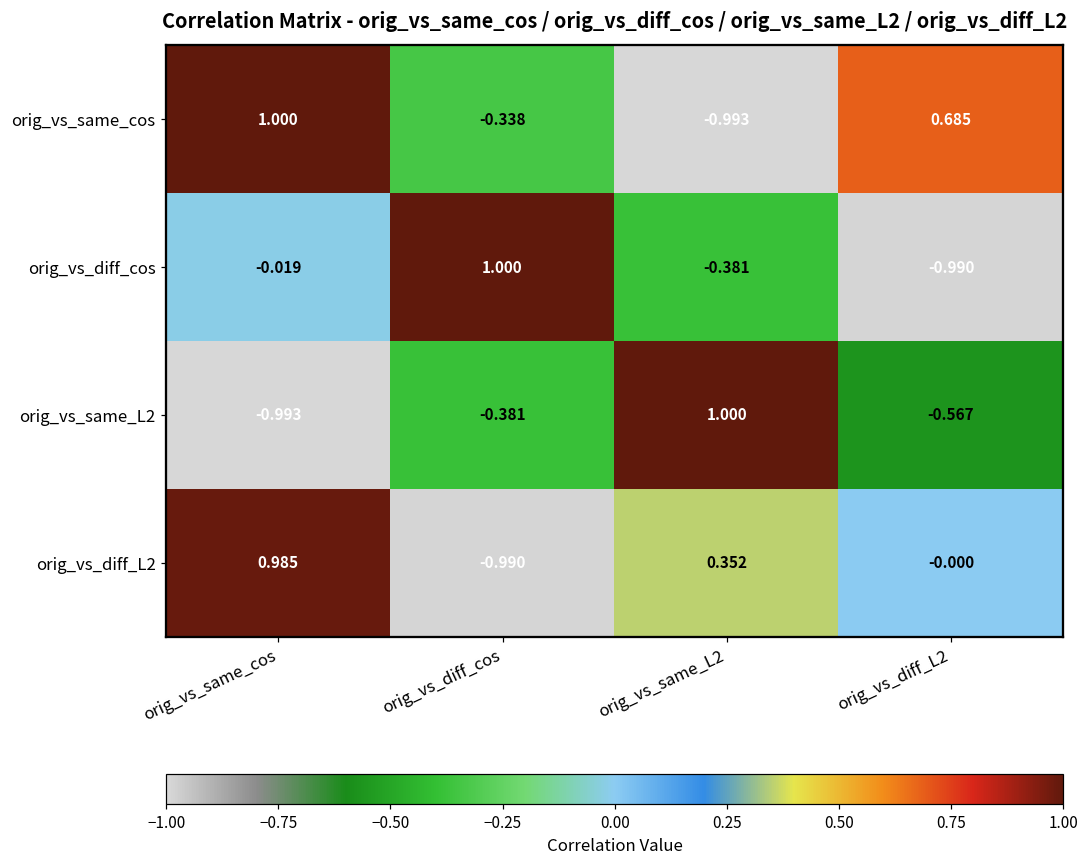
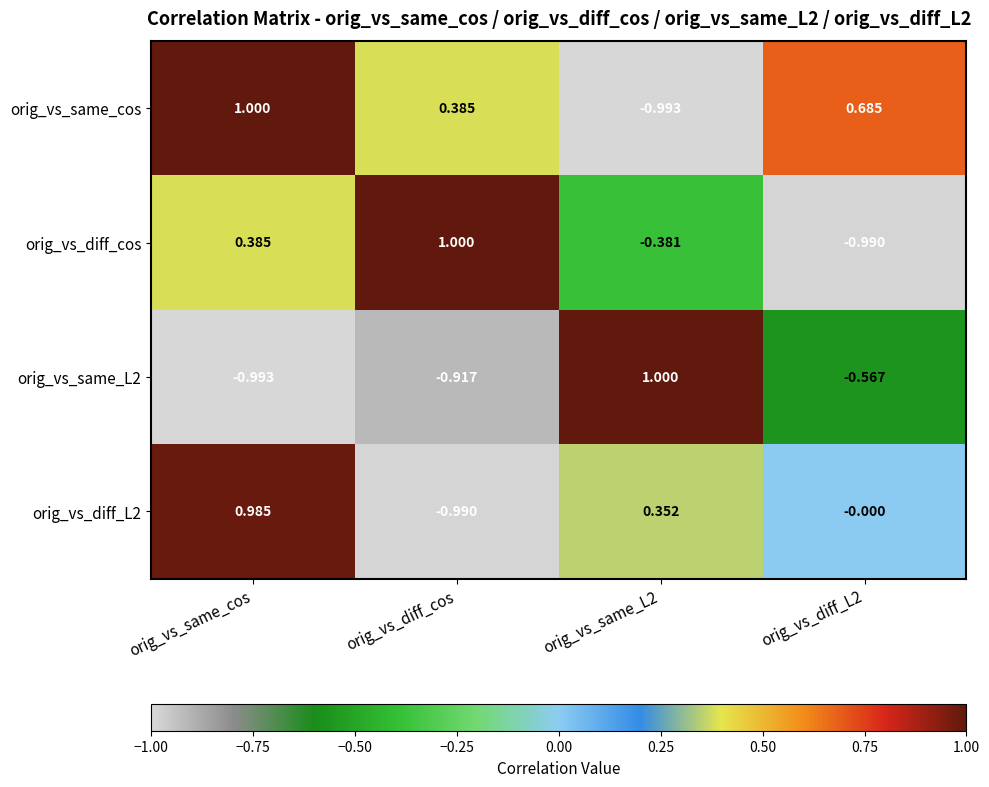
  {
    "orig_vs_same_cos": {
      "orig_vs_same_cos": 1.000,
-     "orig_vs_diff_cos": -0.338,
+     "orig_vs_diff_cos": 0.385,
      "orig_vs_diff_L2": 0.685
    },
    "orig_vs_diff_cos": {
-     "orig_vs_same_cos": -0.019,
+     "orig_vs_same_cos": 0.385,
      "orig_vs_diff_cos": 1.000,
      "orig_vs_same_L2": -0.381
    },
    "orig_vs_same_L2": {
-     "orig_vs_diff_cos": -0.381,
+     "orig_vs_diff_cos": -0.917,
      "orig_vs_same_L2": 1.000,
      "orig_vs_diff_L2": -0.567
    },
    "orig_vs_diff_L2": {
      "orig_vs_same_cos": 0.985,
      "orig_vs_same_L2": 0.352,
      "orig_vs_diff_L2": -0.000
    }
  }
